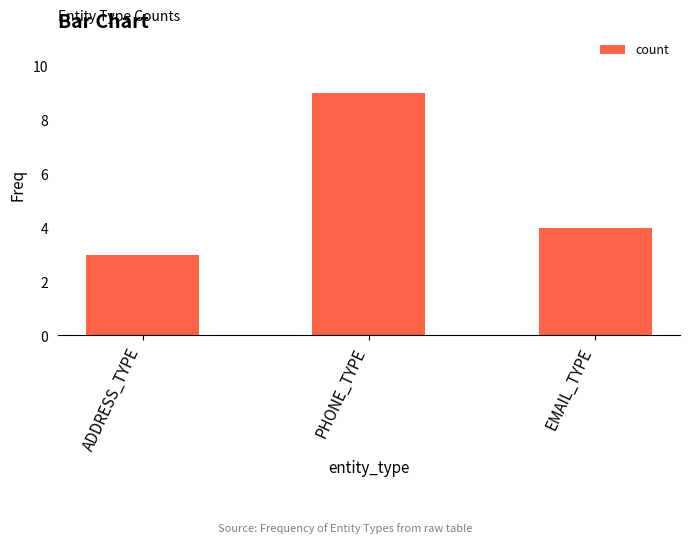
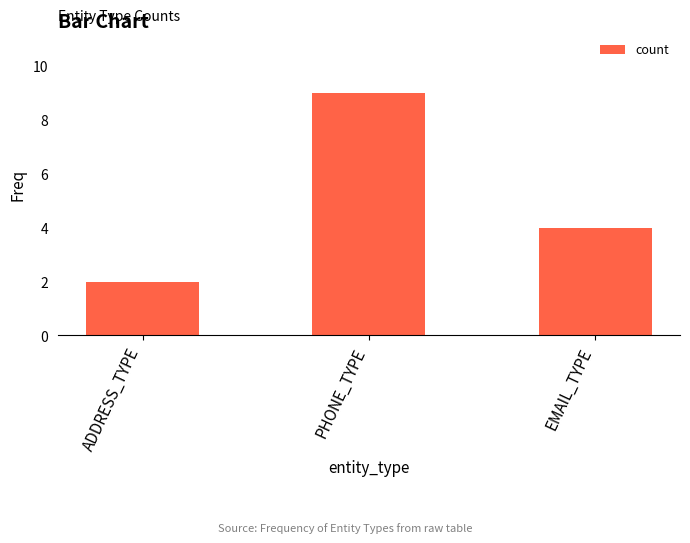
  {
-   "ADDRESS_TYPE": 3,
+   "ADDRESS_TYPE": 2,
    "PHONE_TYPE": 9,
    "EMAIL_TYPE": 4
  }
